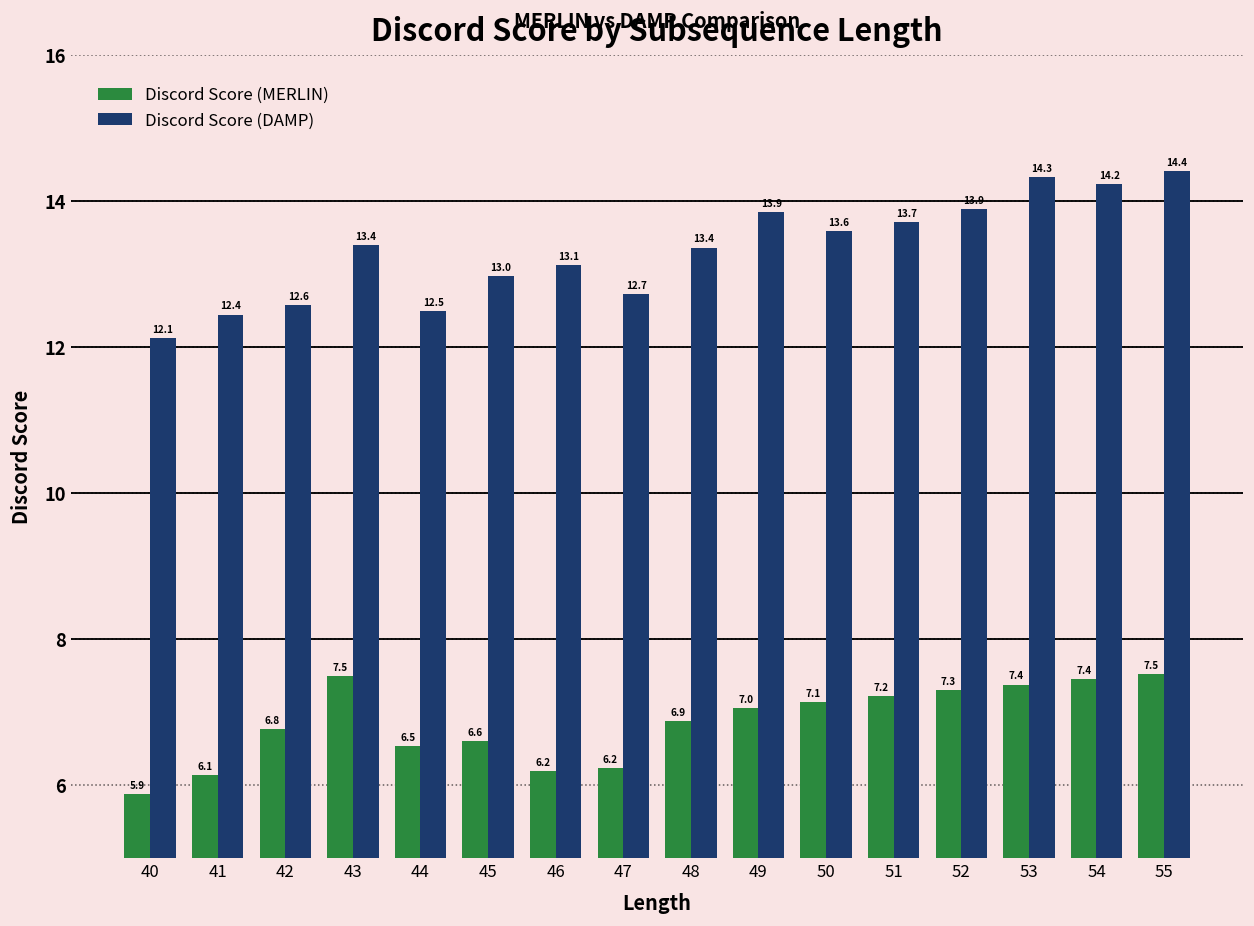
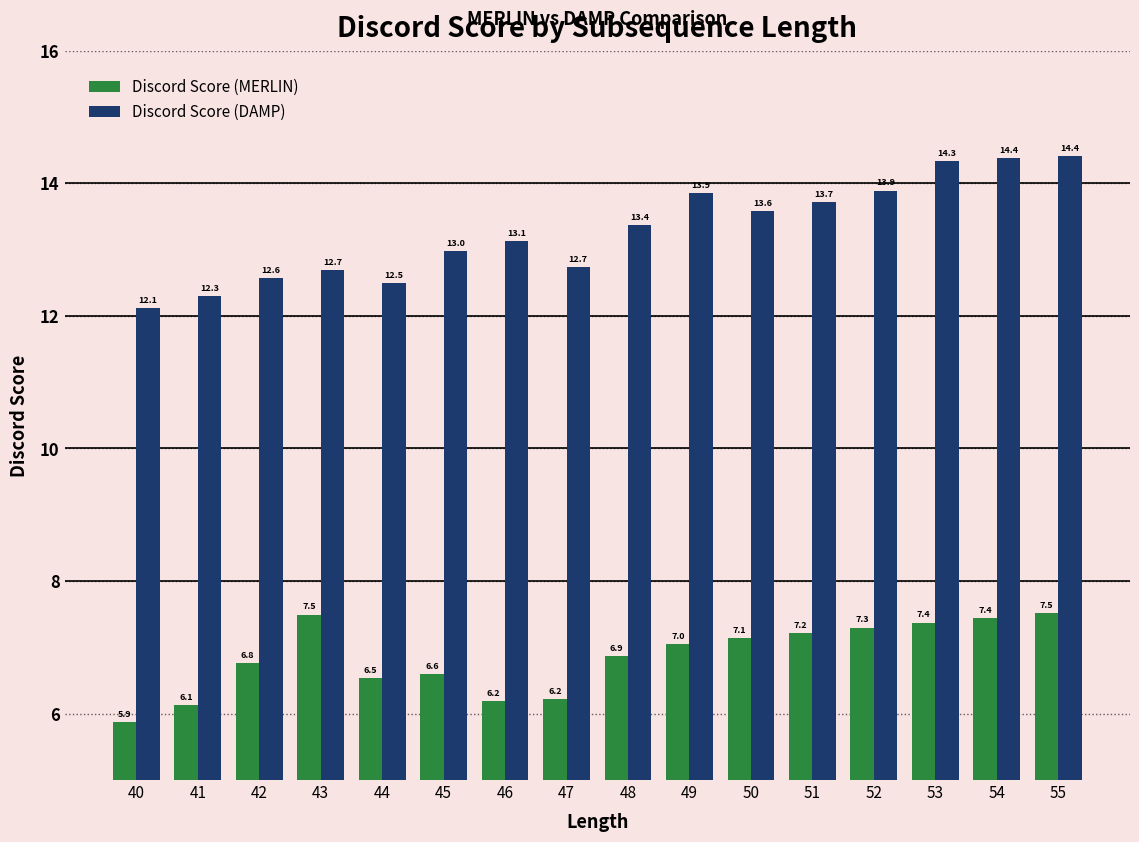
  {
    "Discord Score (MERLIN)": {
      "40": 5.9,
      "41": 6.1,
      "42": 6.8,
      "43": 7.5,
      "44": 6.5,
      "45": 6.6,
      "46": 6.2,
      "47": 6.2,
      "48": 6.9,
      "49": 7.0,
      "50": 7.1,
      "51": 7.2,
      "52": 7.3,
      "53": 7.4,
      "54": 7.4,
      "55": 7.5
    },
    "Discord Score (DAMP)": {
      "40": 12.1,
-     "41": 12.4,
+     "41": 12.3,
      "42": 12.6,
-     "43": 13.4,
+     "43": 12.7,
      "44": 12.5,
      "45": 13.0,
      "46": 13.1,
      "47": 12.7,
      "48": 13.4,
      "49": 13.9,
      "50": 13.6,
      "51": 13.7,
      "52": 13.9,
      "53": 14.3,
-     "54": 14.2,
+     "54": 14.4,
      "55": 14.4
    }
  }
